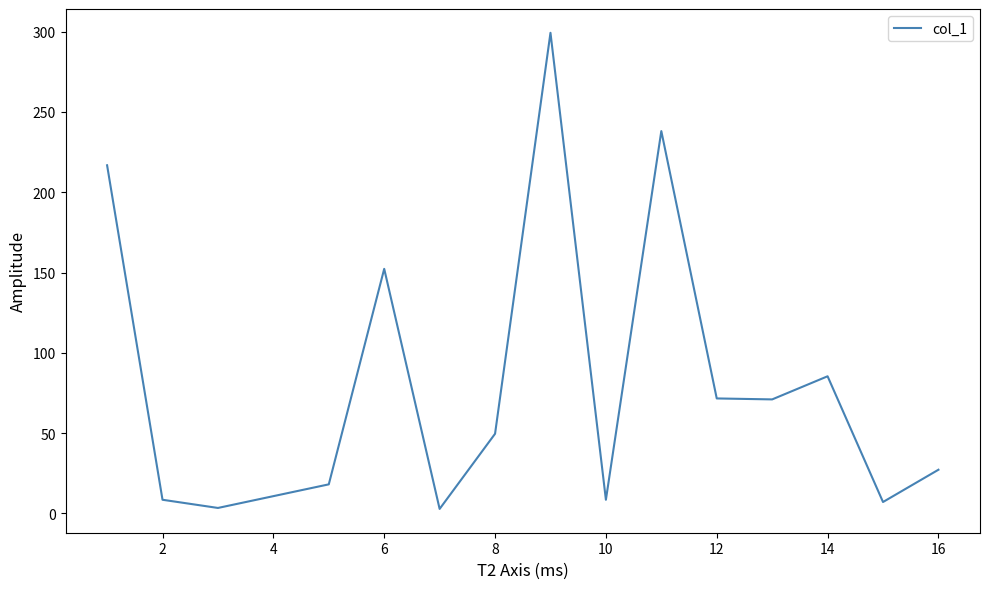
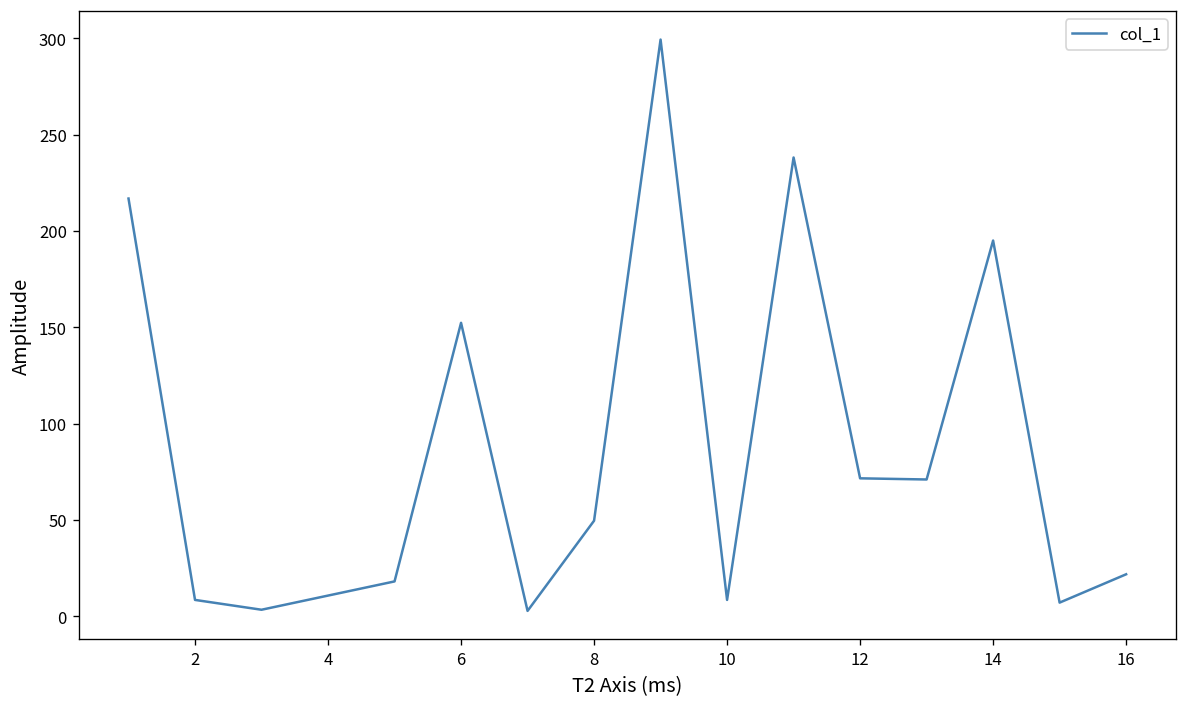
  {
    "2": 9,
    "6": 152,
    "8": 50,
    "10": 9,
    "12": 72,
-   "14": 85,
-   "16": 27
+   "14": 195,
+   "16": 22
  }
